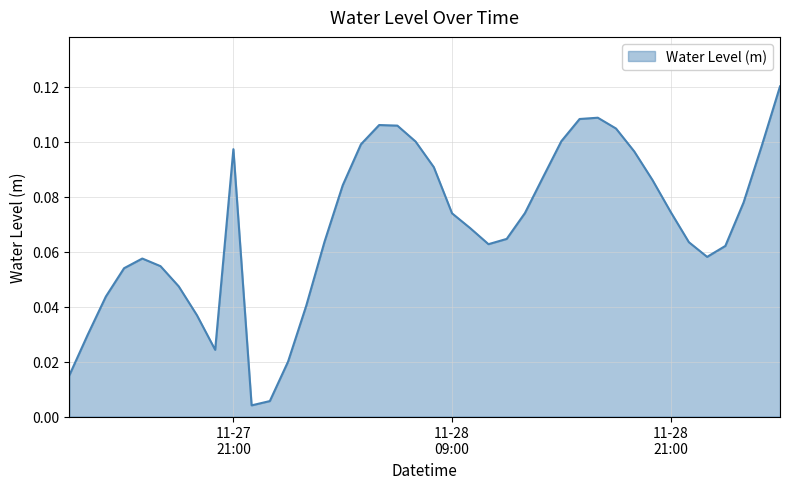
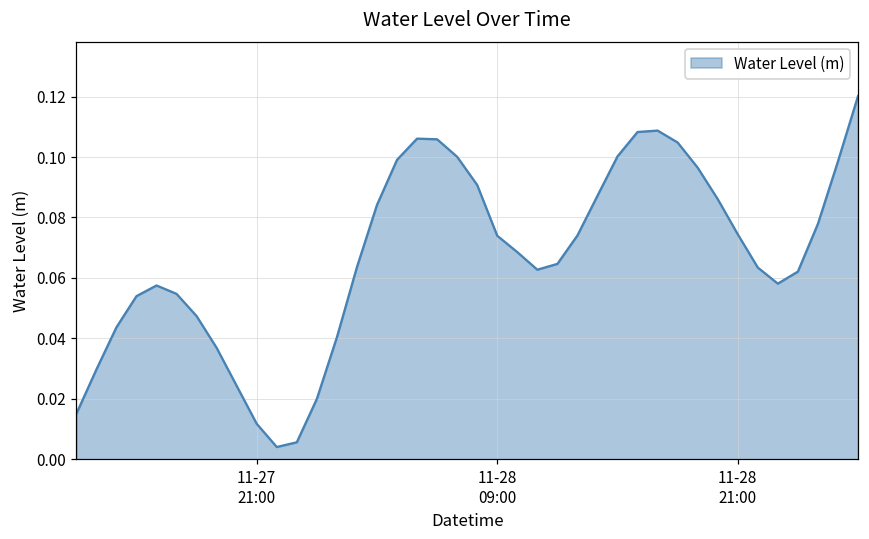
  {
-   "11-27 21:00": 0.097,
+   "11-27 21:00": 0.012,
    "11-28 09:00": 0.074,
    "11-28 21:00": 0.074
  }
